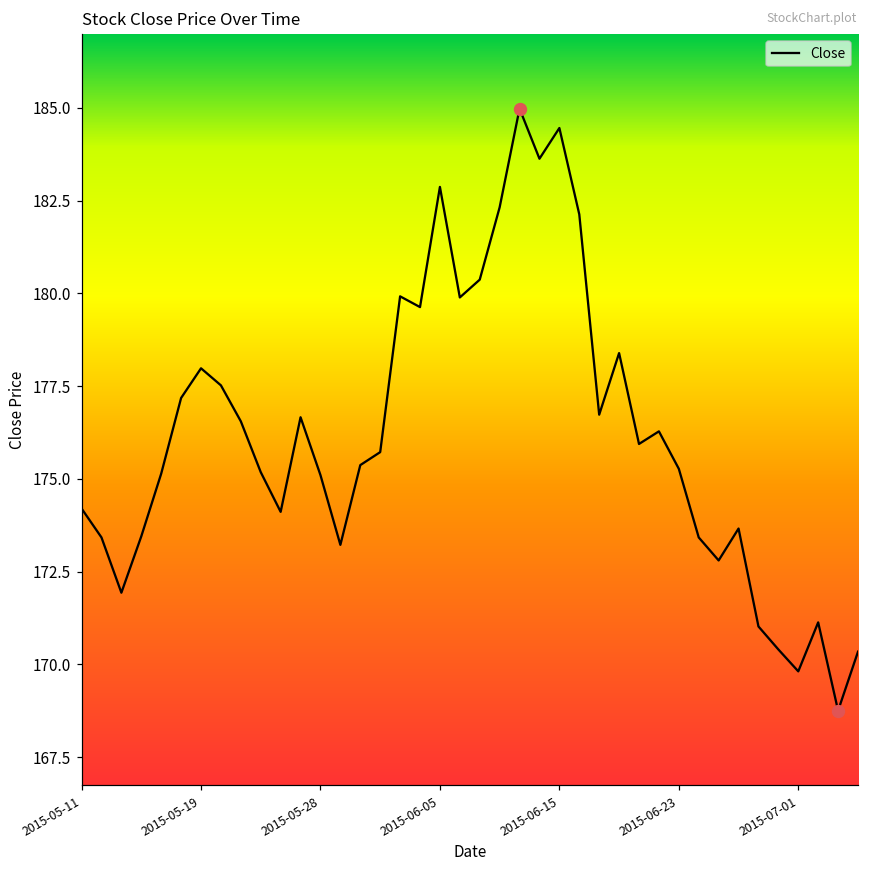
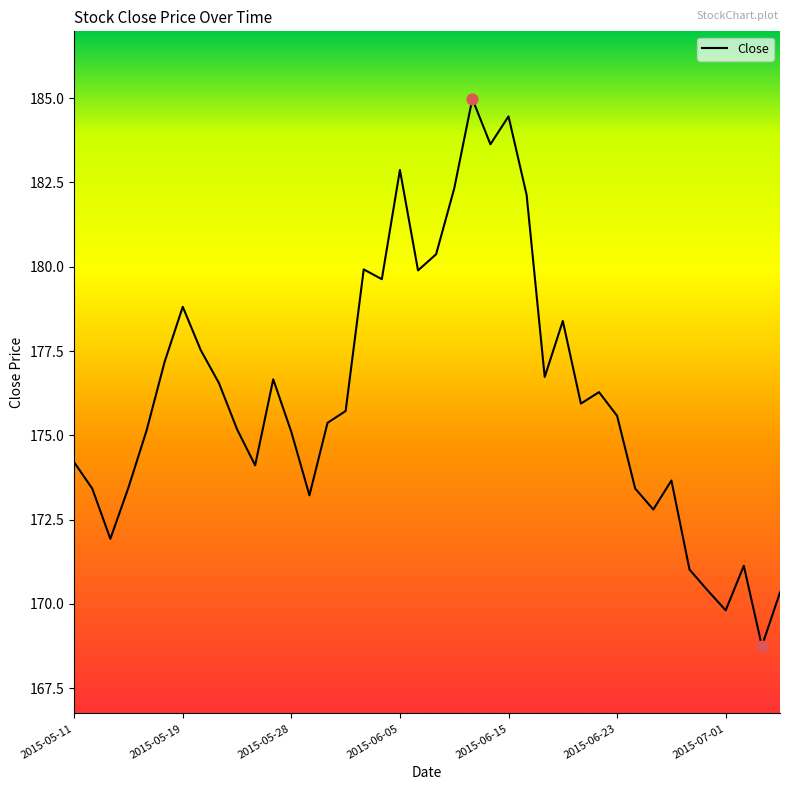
  {
    "Close": {
      "2015-05-11": 174.2,
-     "2015-05-19": 178.0,
+     "2015-05-19": 178.8,
      "2015-05-28": 175.1,
      "2015-06-05": 182.9,
      "2015-06-15": 184.5,
-     "2015-06-23": 175.3,
+     "2015-06-23": 175.6,
      "2015-07-01": 169.8
    }
  }
